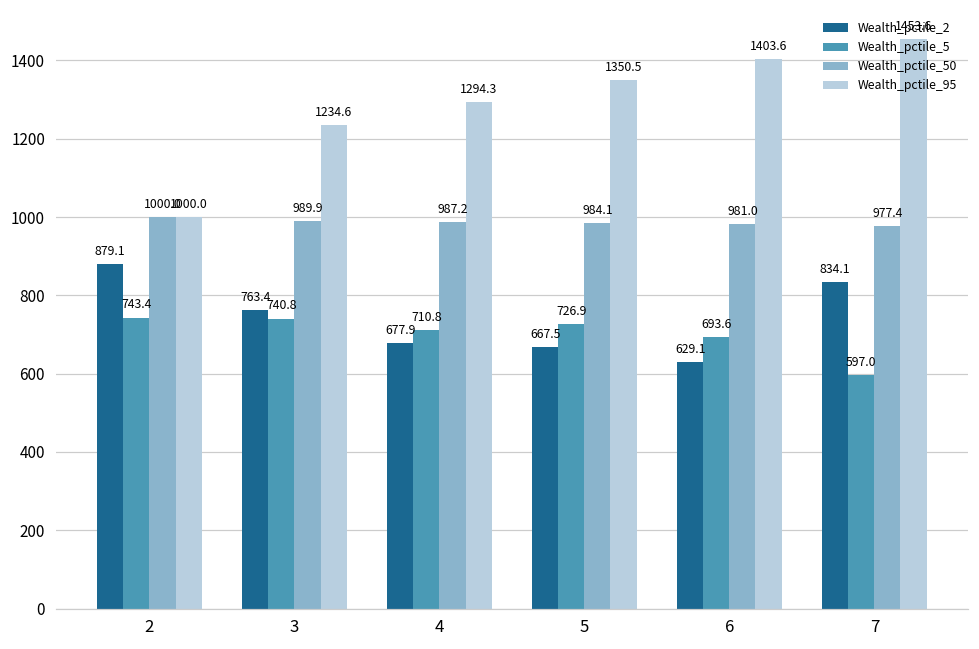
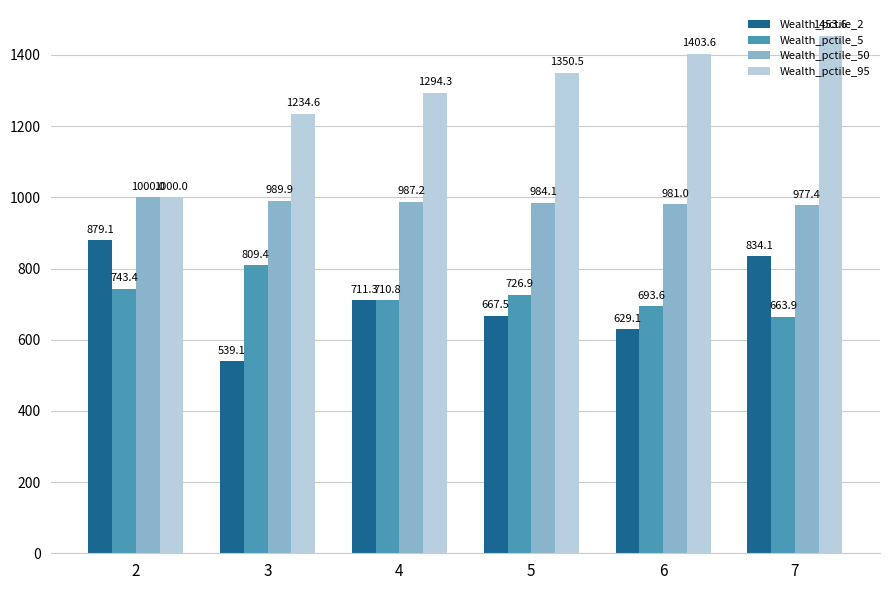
  {
    "Wealth_pctile_2": {
      "2": 879.1,
-     "3": 763.4,
-     "4": 677.9,
+     "3": 539.1,
+     "4": 711.3,
      "5": 667.5,
      "6": 629.1,
      "7": 834.1
    },
    "Wealth_pctile_5": {
      "2": 743.4,
-     "3": 740.8,
+     "3": 809.4,
      "4": 710.8,
      "5": 726.9,
      "6": 693.6,
-     "7": 597.0
+     "7": 663.9
    }
  }
